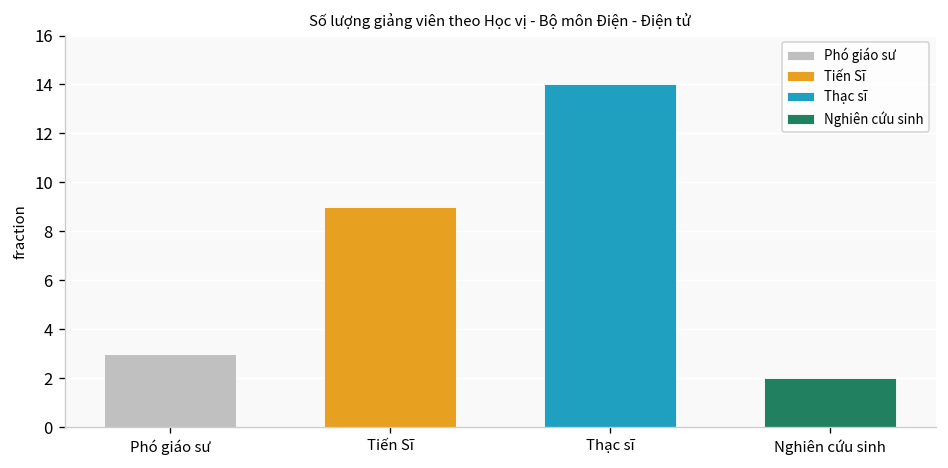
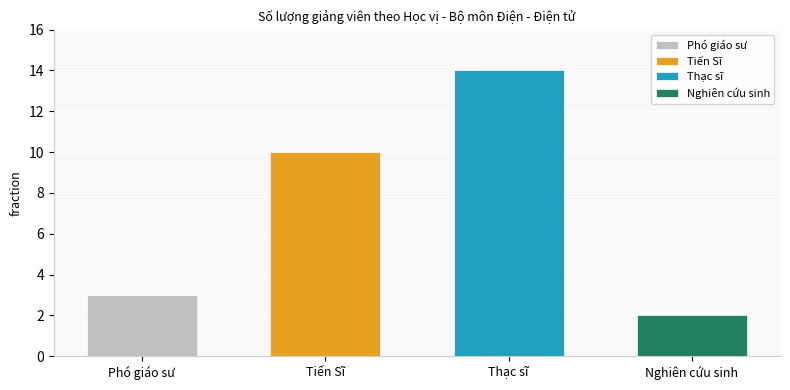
  {
    "Phó giáo sư": 3,
-   "Tiến Sĩ": 9,
+   "Tiến Sĩ": 10,
    "Thạc sĩ": 14,
    "Nghiên cứu sinh": 2
  }
